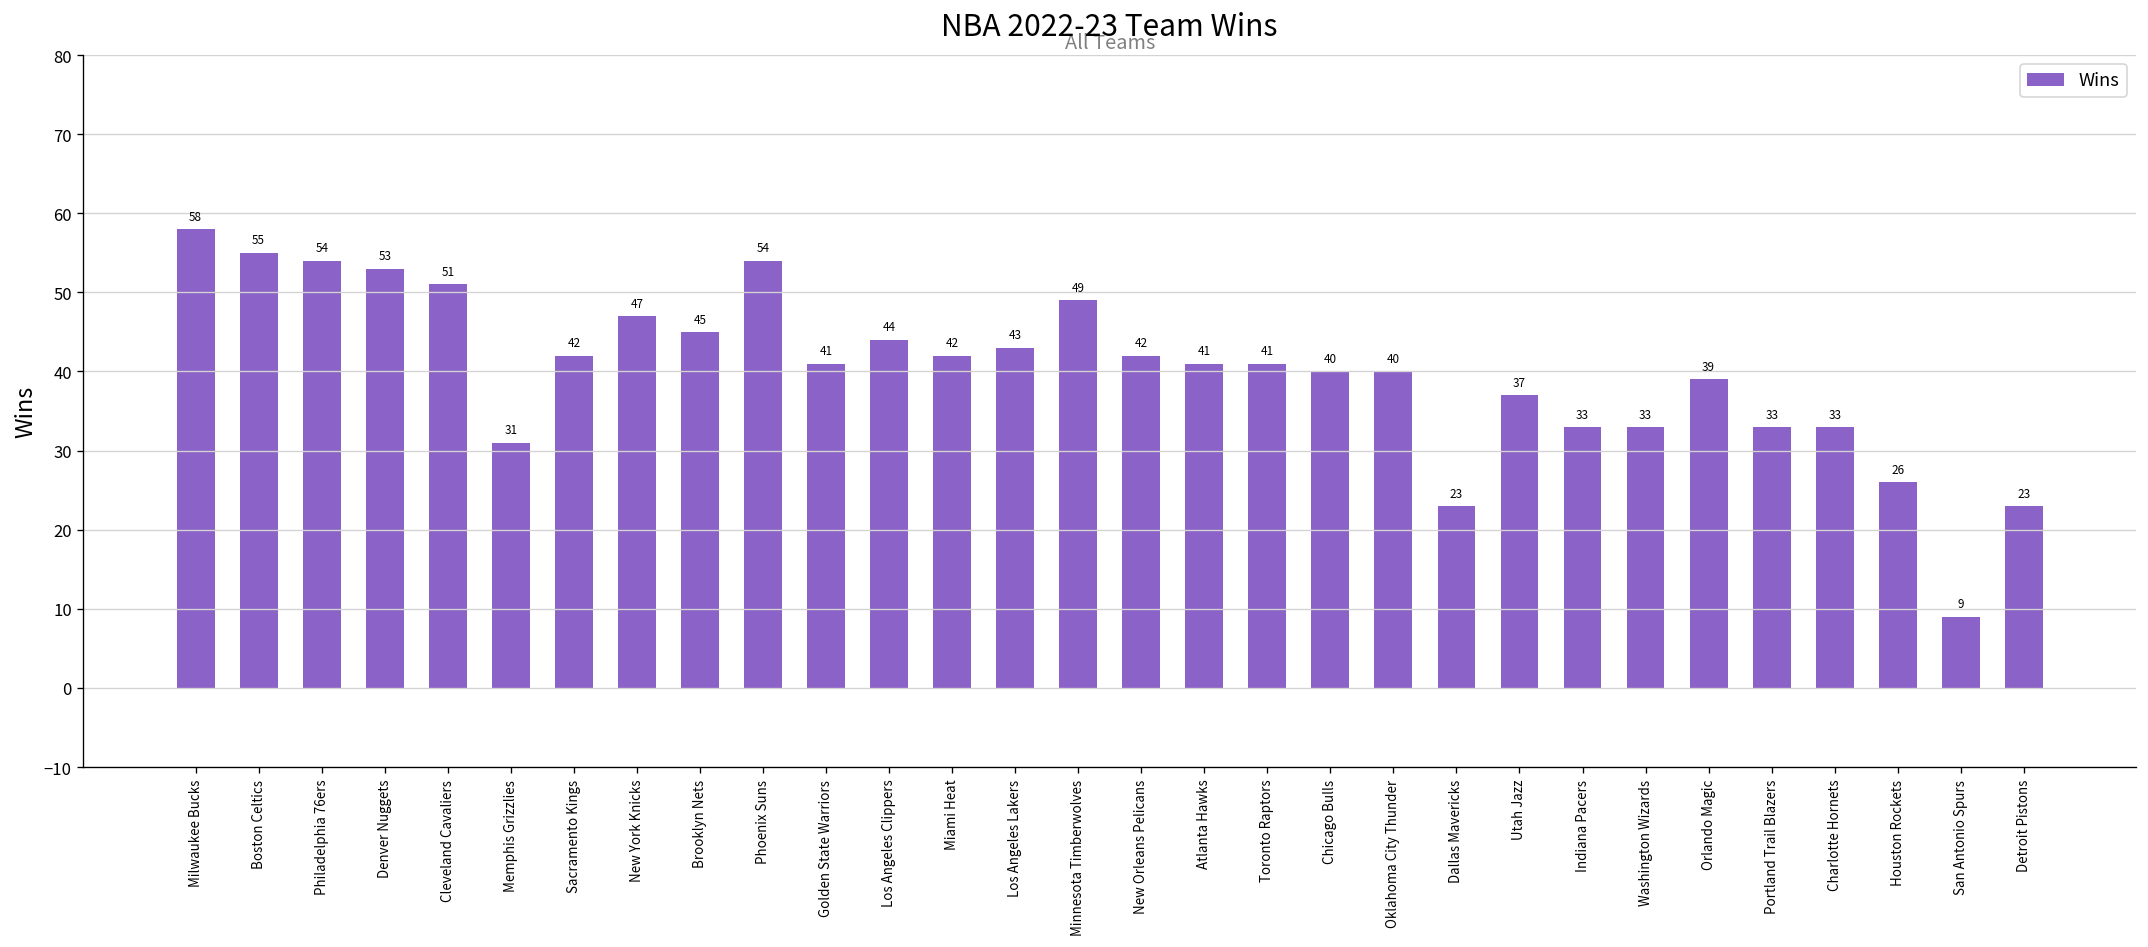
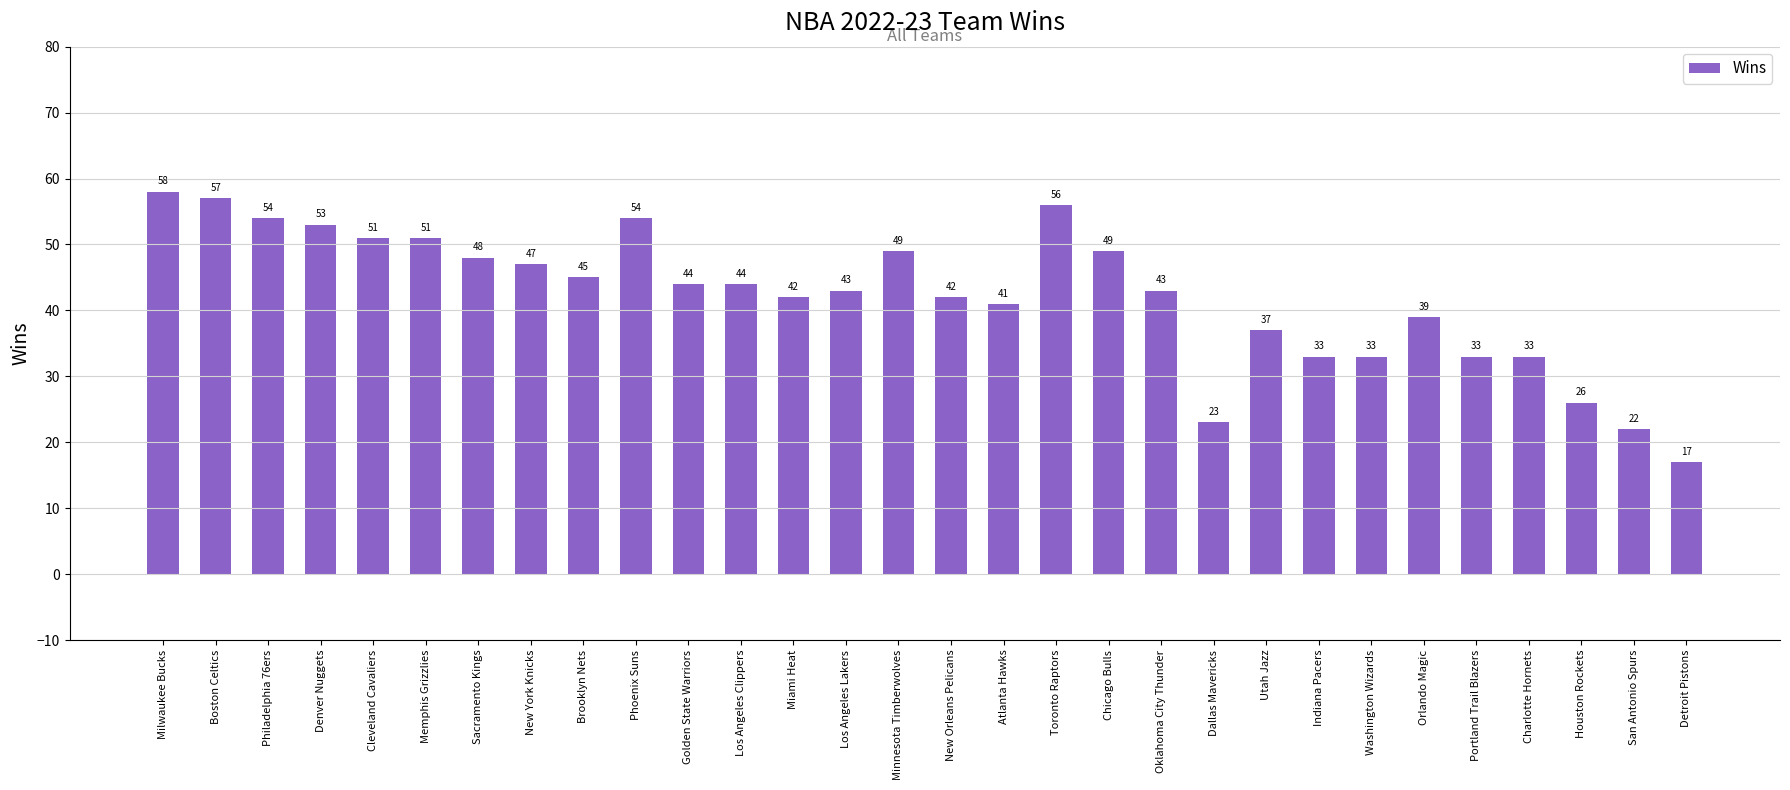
  {
    "Milwaukee Bucks": 58,
-   "Boston Celtics": 55,
+   "Boston Celtics": 57,
    "Philadelphia 76ers": 54,
    "Denver Nuggets": 53,
    "Cleveland Cavaliers": 51,
-   "Memphis Grizzlies": 31,
-   "Sacramento Kings": 42,
+   "Memphis Grizzlies": 51,
+   "Sacramento Kings": 48,
    "New York Knicks": 47,
    "Brooklyn Nets": 45,
    "Phoenix Suns": 54,
-   "Golden State Warriors": 41,
+   "Golden State Warriors": 44,
    "Los Angeles Clippers": 44,
    "Miami Heat": 42,
    "Los Angeles Lakers": 43,
    "Minnesota Timberwolves": 49,
    "New Orleans Pelicans": 42,
    "Atlanta Hawks": 41,
-   "Toronto Raptors": 41,
-   "Chicago Bulls": 40,
-   "Oklahoma City Thunder": 40,
+   "Toronto Raptors": 56,
+   "Chicago Bulls": 49,
+   "Oklahoma City Thunder": 43,
    "Dallas Mavericks": 23,
    "Utah Jazz": 37,
    "Indiana Pacers": 33,
    "Washington Wizards": 33,
    "Orlando Magic": 39,
    "Portland Trail Blazers": 33,
    "Charlotte Hornets": 33,
    "Houston Rockets": 26,
-   "San Antonio Spurs": 9,
-   "Detroit Pistons": 23
+   "San Antonio Spurs": 22,
+   "Detroit Pistons": 17
  }
